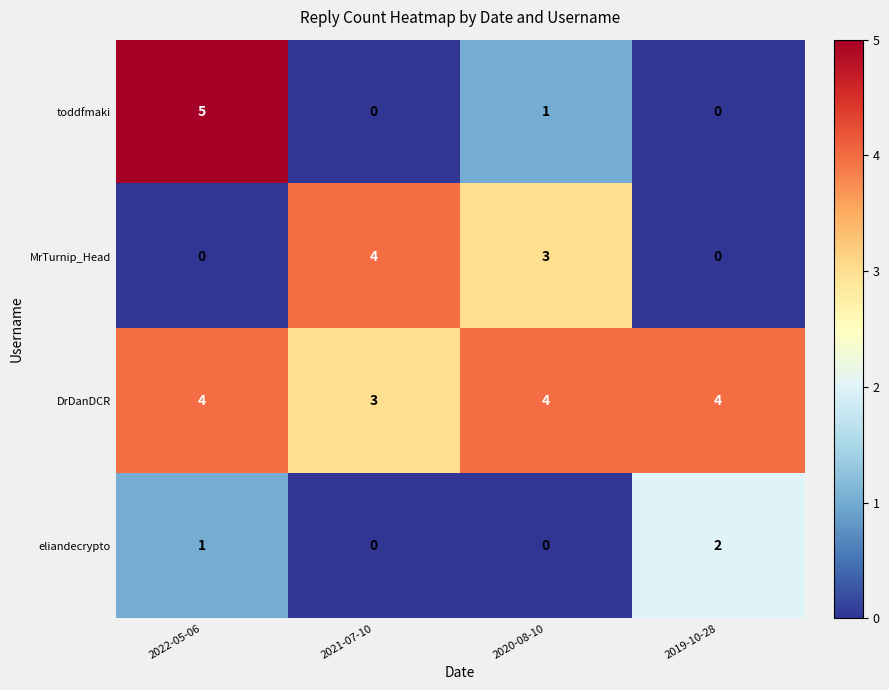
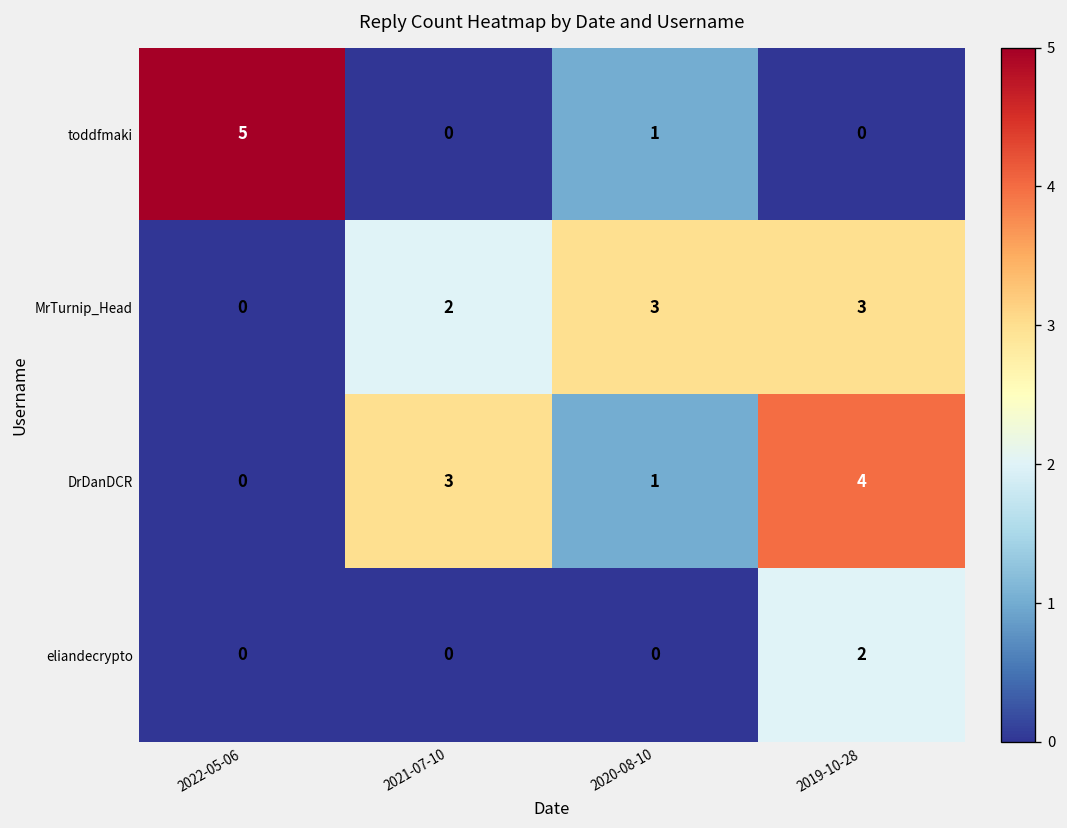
  {
    "toddfmaki": {
      "2022-05-06": 5,
      "2021-07-10": 0,
      "2020-08-10": 1,
      "2019-10-28": 0
    },
    "MrTurnip_Head": {
      "2022-05-06": 0,
-     "2021-07-10": 4,
+     "2021-07-10": 2,
      "2020-08-10": 3,
-     "2019-10-28": 0
+     "2019-10-28": 3
    },
    "DrDanDCR": {
-     "2022-05-06": 4,
+     "2022-05-06": 0,
      "2021-07-10": 3,
-     "2020-08-10": 4,
+     "2020-08-10": 1,
      "2019-10-28": 4
    },
    "eliandecrypto": {
-     "2022-05-06": 1,
+     "2022-05-06": 0,
      "2021-07-10": 0,
      "2020-08-10": 0,
      "2019-10-28": 2
    }
  }
